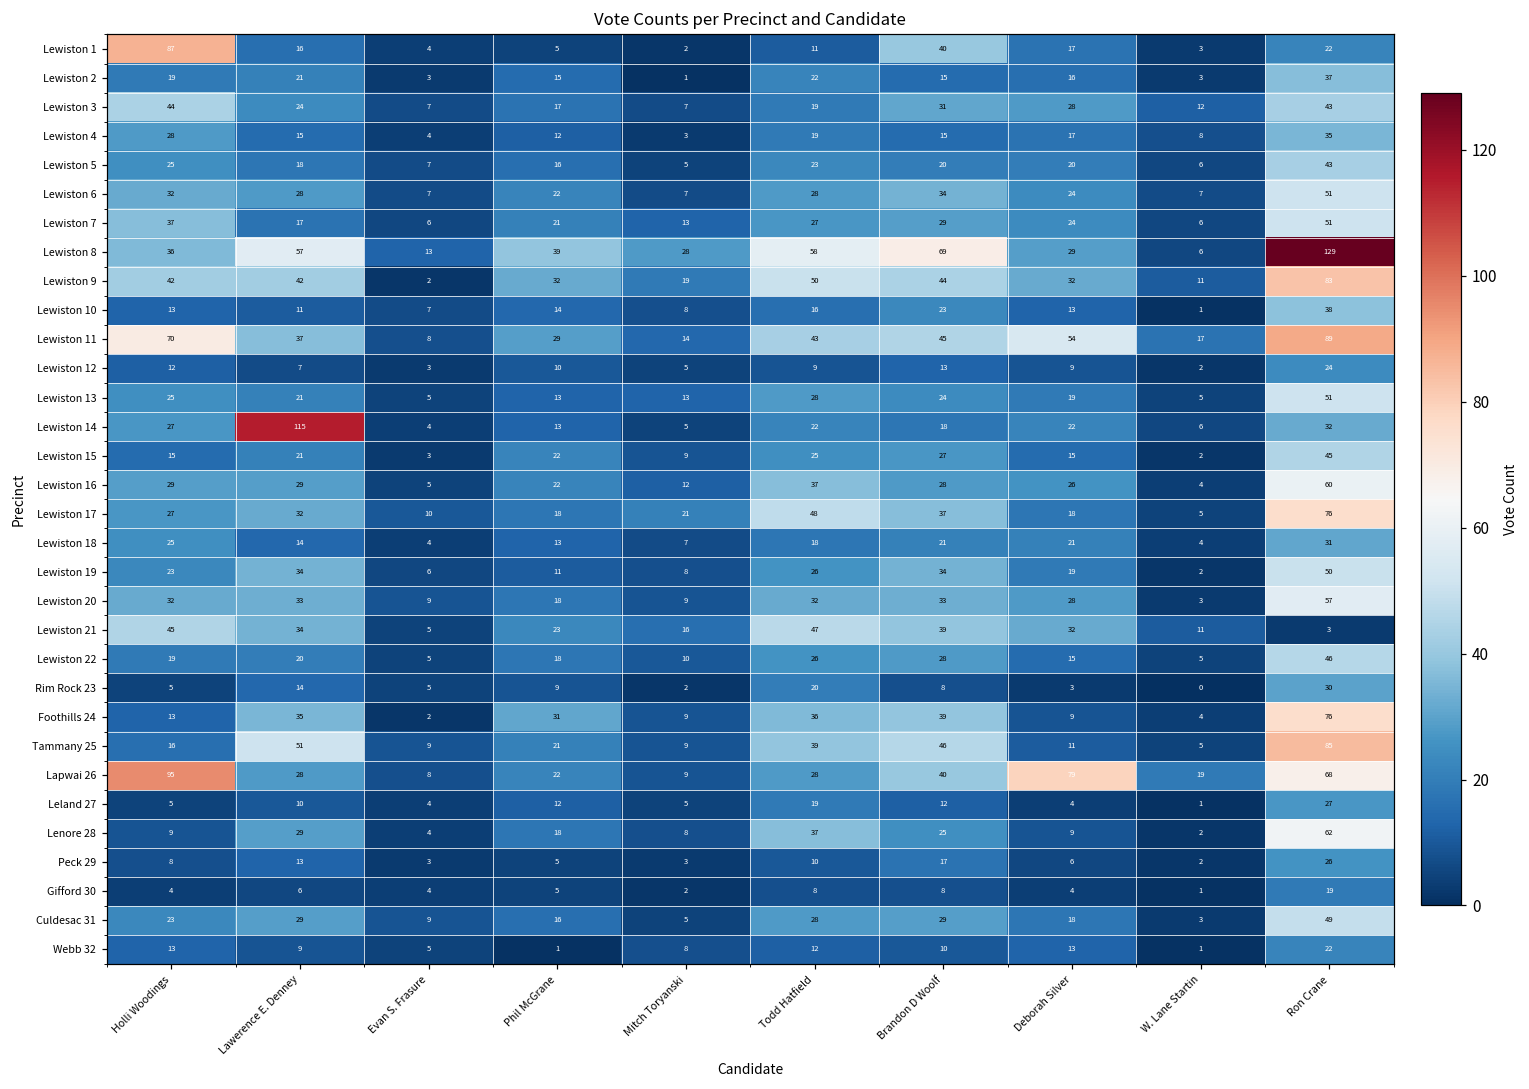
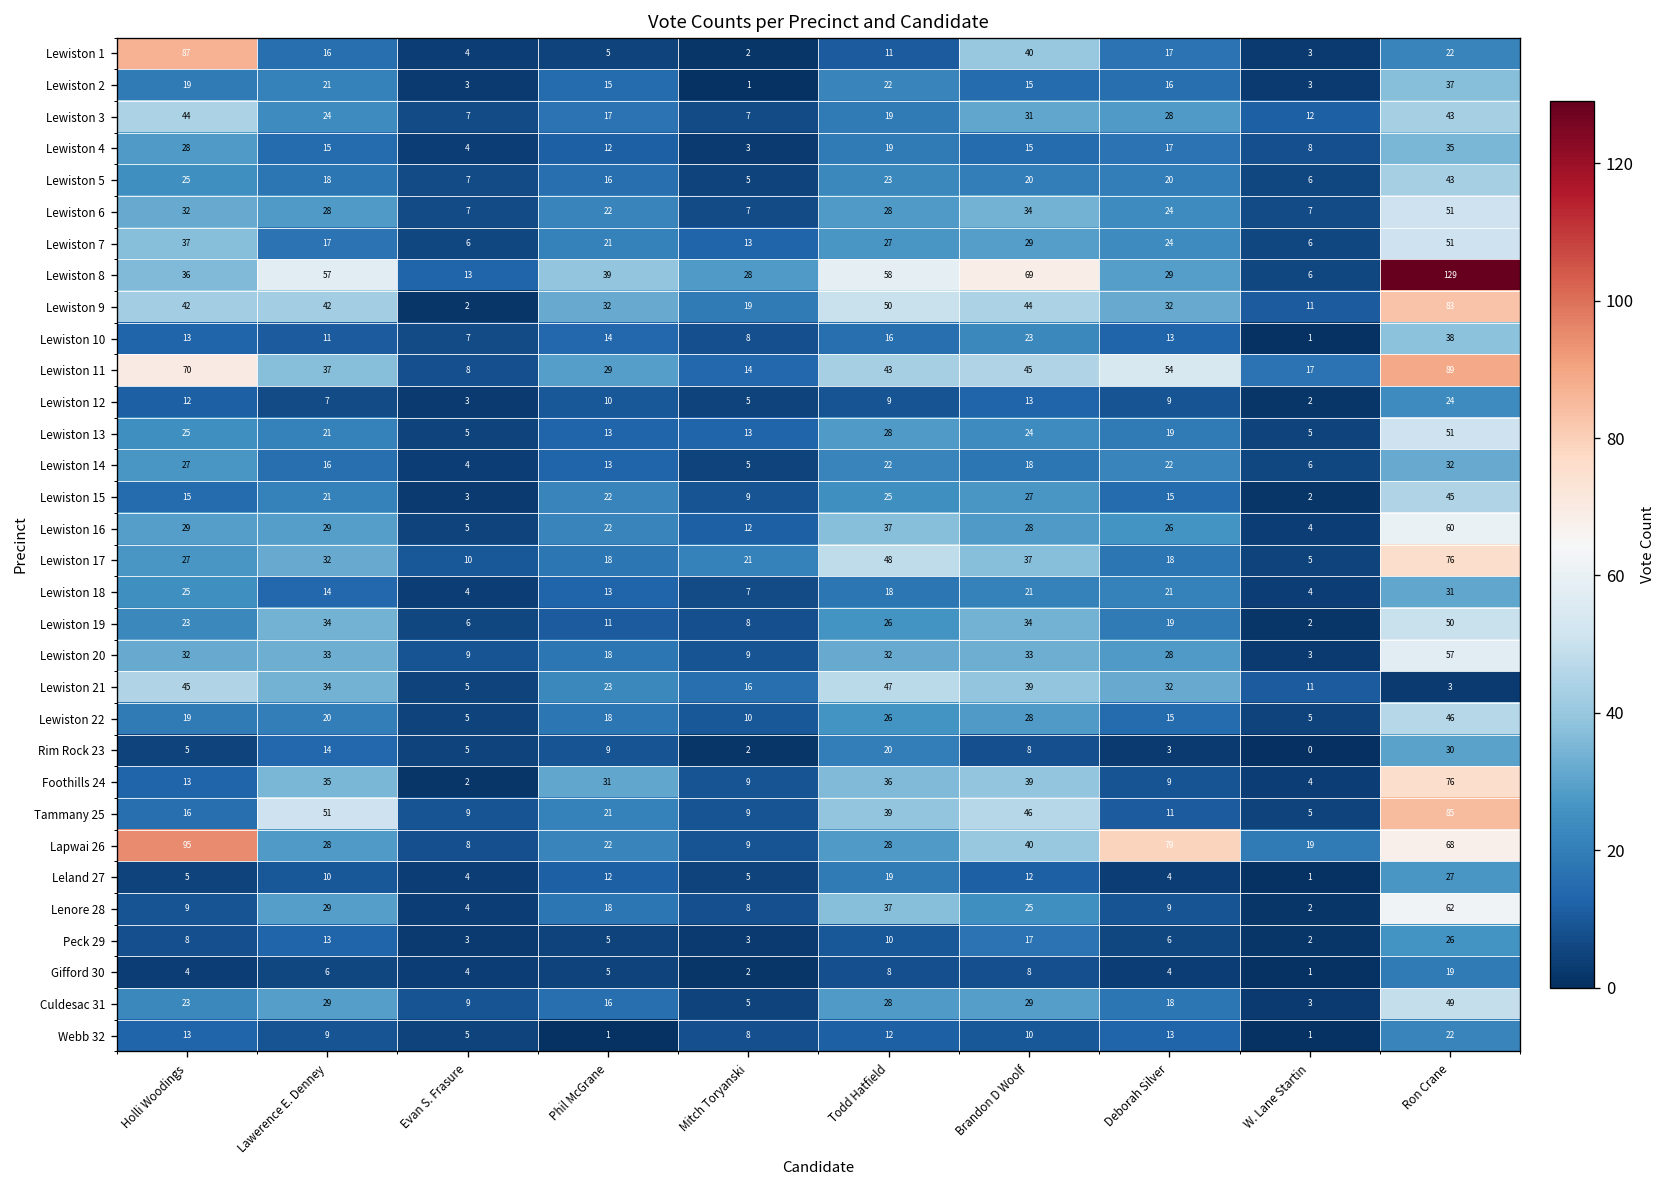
  {
    "Lewiston 14": {
      "Holli Woodings": 27,
-     "Lawerence E. Denney": 115,
+     "Lawerence E. Denney": 16,
      "Evan S. Frasure": 4,
      "Phil McGrane": 13,
      "Mitch Toryanski": 5,
      "Todd Hatfield": 22,
      "Brandon D Woolf": 18,
      "Deborah Silver": 22,
      "W. Lane Startin": 6,
      "Ron Crane": 32
    }
  }
